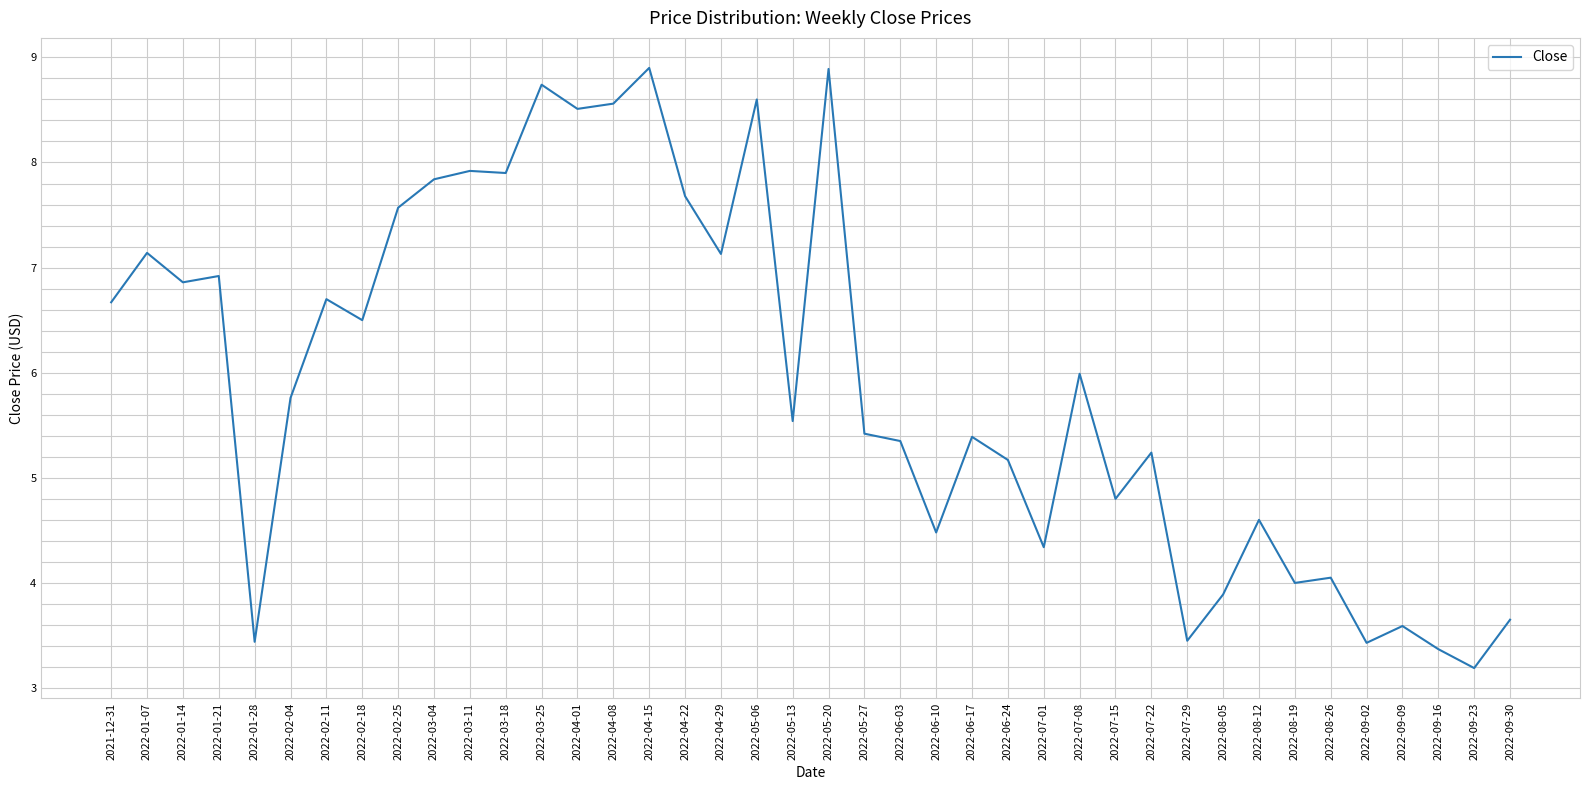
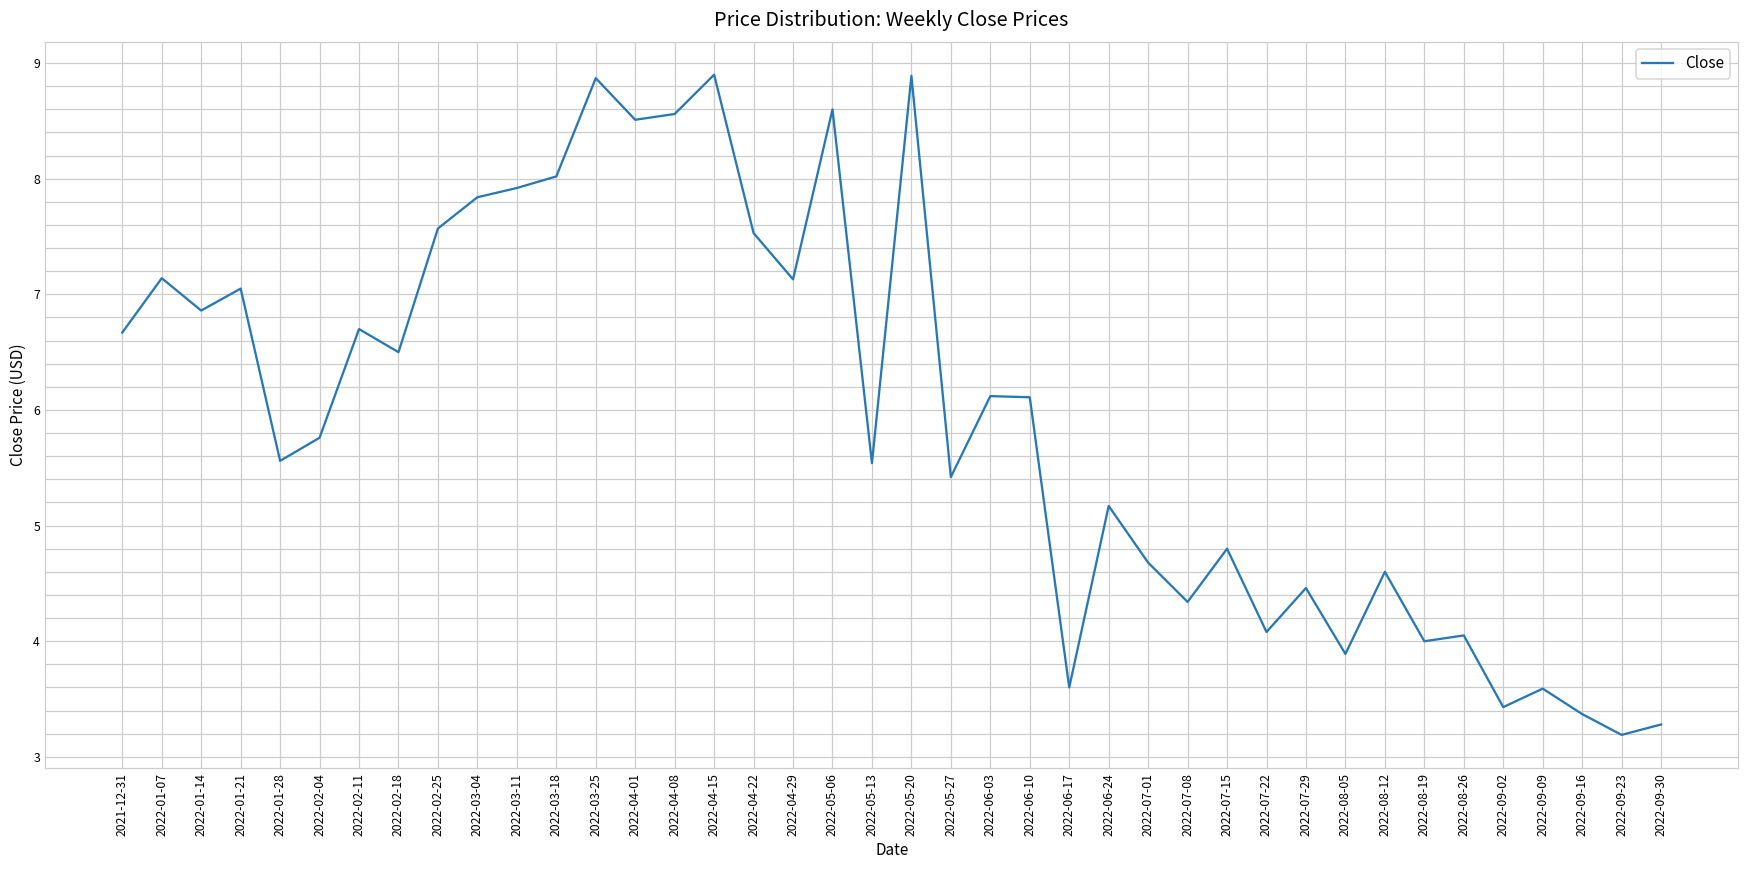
  {
    "2021-12-31": 6.67,
    "2022-01-07": 7.14,
    "2022-01-14": 6.86,
-   "2022-01-21": 6.92,
-   "2022-01-28": 3.44,
+   "2022-01-21": 7.05,
+   "2022-01-28": 5.56,
    "2022-02-04": 5.76,
    "2022-02-11": 6.70,
    "2022-02-18": 6.50,
    "2022-02-25": 7.57,
    "2022-03-04": 7.84,
    "2022-03-11": 7.92,
-   "2022-03-18": 7.90,
-   "2022-03-25": 8.74,
+   "2022-03-18": 8.02,
+   "2022-03-25": 8.87,
    "2022-04-01": 8.51,
    "2022-04-08": 8.56,
    "2022-04-15": 8.90,
-   "2022-04-22": 7.68,
+   "2022-04-22": 7.53,
    "2022-04-29": 7.13,
    "2022-05-06": 8.60,
    "2022-05-13": 5.54,
    "2022-05-20": 8.89,
    "2022-05-27": 5.42,
-   "2022-06-03": 5.35,
-   "2022-06-10": 4.48,
-   "2022-06-17": 5.39,
+   "2022-06-03": 6.12,
+   "2022-06-10": 6.11,
+   "2022-06-17": 3.60,
    "2022-06-24": 5.17,
-   "2022-07-01": 4.34,
-   "2022-07-08": 5.99,
+   "2022-07-01": 4.68,
+   "2022-07-08": 4.34,
    "2022-07-15": 4.80,
-   "2022-07-22": 5.24,
-   "2022-07-29": 3.45,
+   "2022-07-22": 4.08,
+   "2022-07-29": 4.46,
    "2022-08-05": 3.89,
    "2022-08-12": 4.60,
    "2022-08-19": 4.00,
    "2022-08-26": 4.05,
    "2022-09-02": 3.43,
    "2022-09-09": 3.59,
    "2022-09-16": 3.37,
    "2022-09-23": 3.19,
-   "2022-09-30": 3.65
+   "2022-09-30": 3.28
  }
